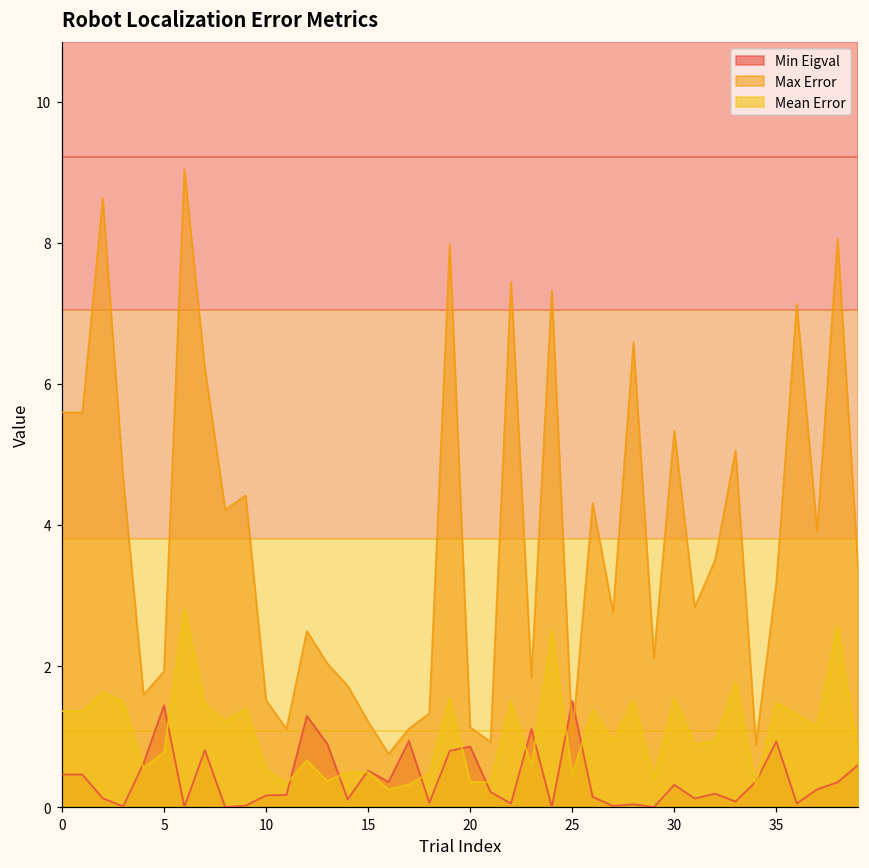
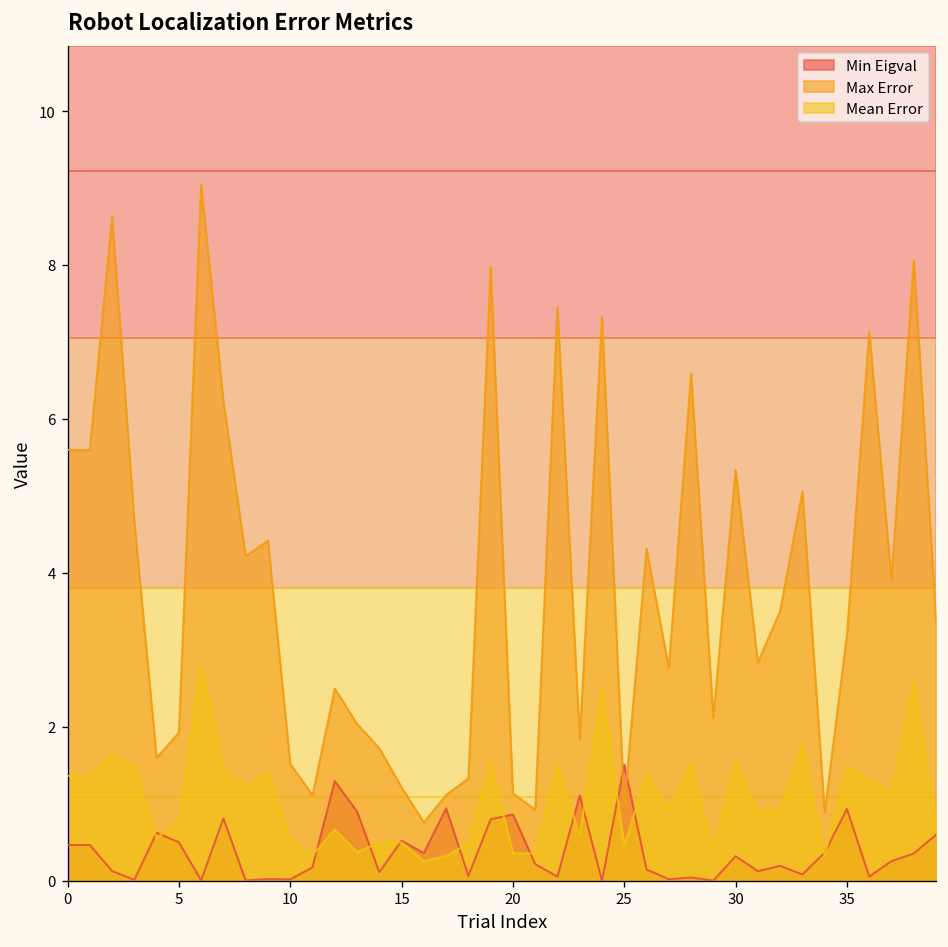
  {
    "Min Eigval": {
      "0": 0.5,
-     "5": 1.4,
-     "10": 0.2,
+     "5": 0.5,
+     "10": 0.0,
      "20": 0.9,
      "25": 1.5,
      "30": 0.3,
      "35": 0.9
    }
  }
